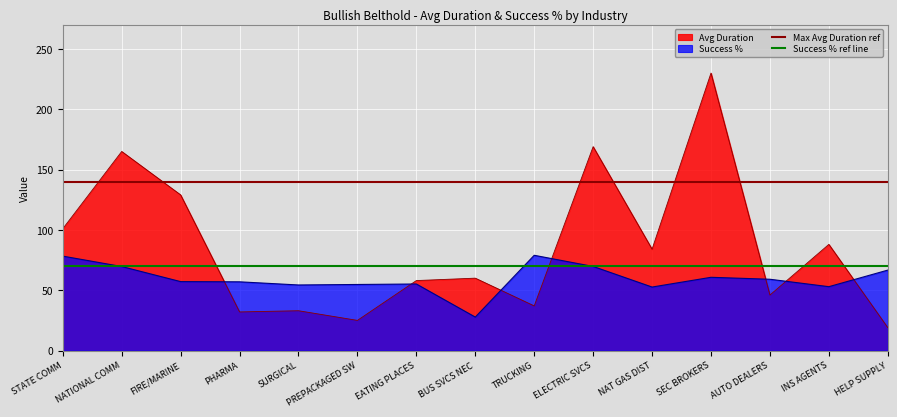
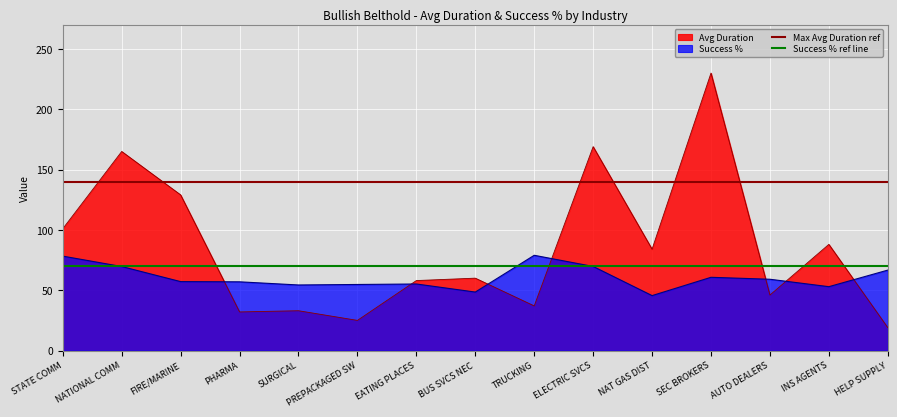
  {
    "Avg Duration": {
      "STATE COMM": 101,
      "NATIONAL COMM": 165,
      "FIRE/MARINE": 129,
      "PHARMA": 32,
      "SURGICAL": 33,
      "PREPACKAGED SW": 25,
      "EATING PLACES": 58,
      "BUS SVCS NEC": 60,
      "TRUCKING": 37,
      "ELECTRIC SVCS": 169,
      "NAT GAS DIST": 84,
      "SEC BROKERS": 230,
      "AUTO DEALERS": 46,
      "INS AGENTS": 88,
      "HELP SUPPLY": 19
    },
    "Success %": {
      "STATE COMM": 78,
      "NATIONAL COMM": 70,
      "FIRE/MARINE": 57,
      "PHARMA": 57,
      "SURGICAL": 54,
      "PREPACKAGED SW": 55,
      "EATING PLACES": 55,
-     "BUS SVCS NEC": 28,
+     "BUS SVCS NEC": 48,
      "TRUCKING": 79,
      "ELECTRIC SVCS": 70,
-     "NAT GAS DIST": 53,
+     "NAT GAS DIST": 46,
      "SEC BROKERS": 61,
      "AUTO DEALERS": 59,
      "INS AGENTS": 53,
      "HELP SUPPLY": 67
    }
  }
